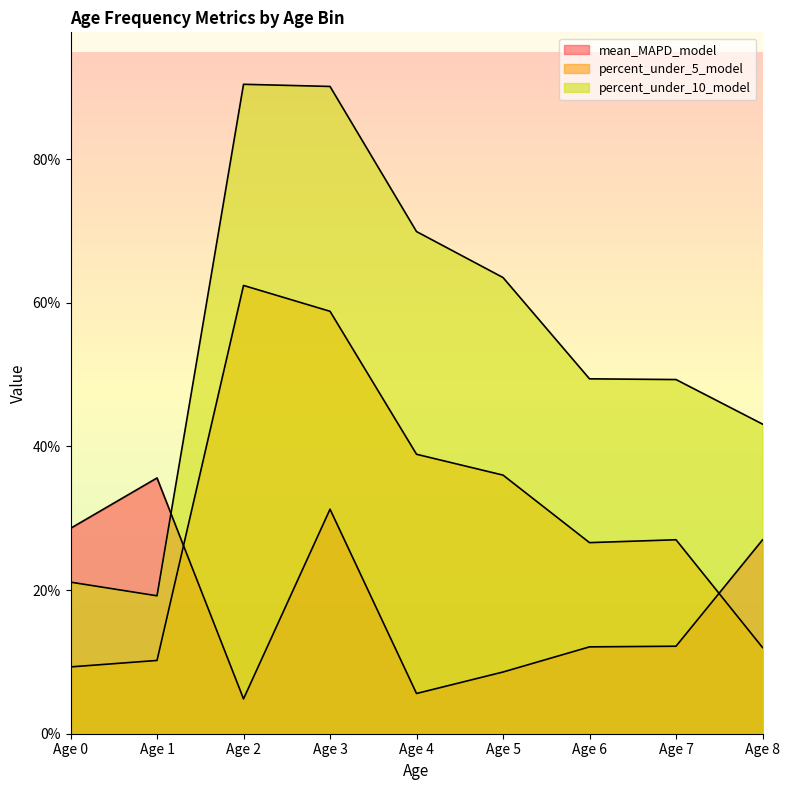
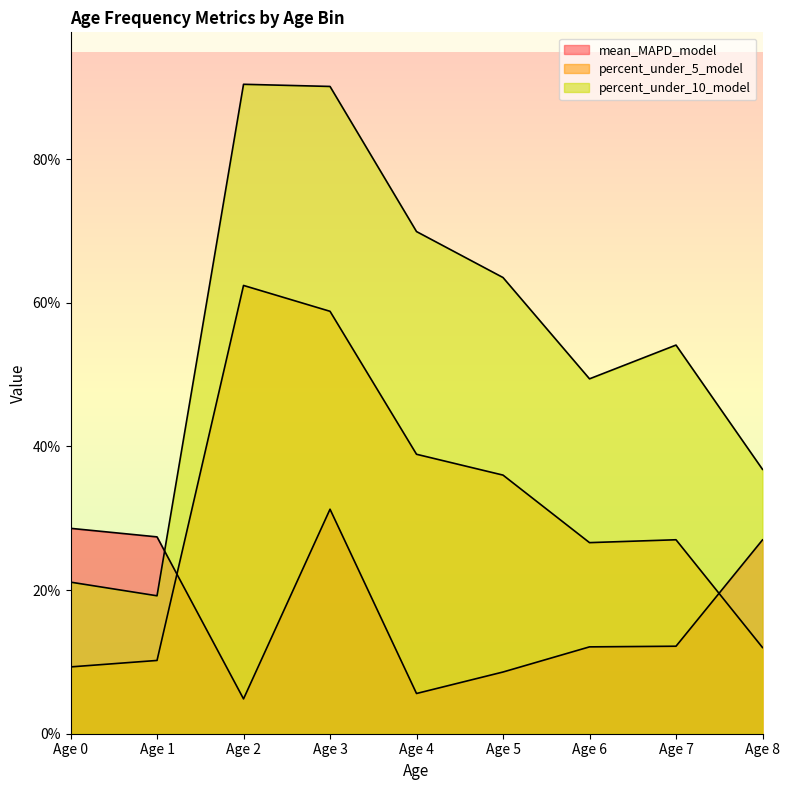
  {
    "mean_MAPD_model": {
      "Age 0": "29%",
-     "Age 1": "36%",
+     "Age 1": "27%",
      "Age 2": "5%",
      "Age 3": "31%",
      "Age 4": "6%",
      "Age 5": "9%",
      "Age 6": "12%",
      "Age 7": "12%",
      "Age 8": "27%"
    },
    "percent_under_5_model": {
      "Age 0": "9%",
      "Age 1": "10%",
      "Age 2": "62%",
      "Age 3": "59%",
      "Age 4": "39%",
      "Age 5": "36%",
      "Age 6": "27%",
      "Age 7": "27%",
      "Age 8": "12%"
    },
    "percent_under_10_model": {
      "Age 0": "21%",
      "Age 1": "19%",
      "Age 2": "90%",
      "Age 3": "90%",
      "Age 4": "70%",
      "Age 5": "64%",
      "Age 6": "49%",
-     "Age 7": "49%",
-     "Age 8": "43%"
+     "Age 7": "54%",
+     "Age 8": "37%"
    }
  }
